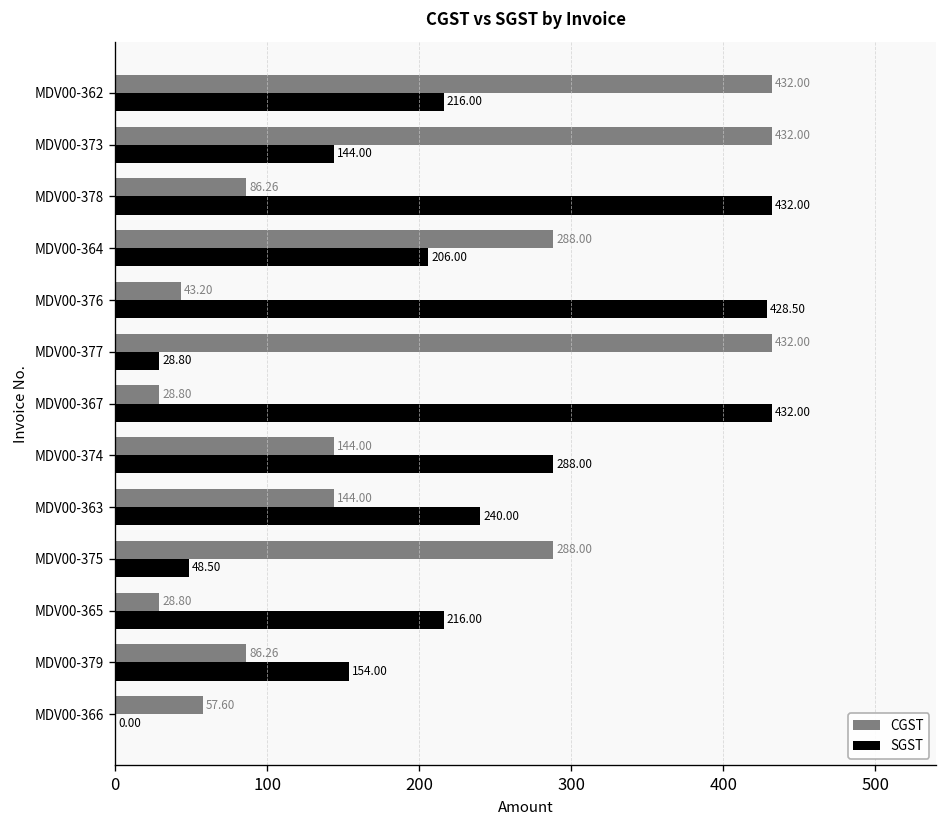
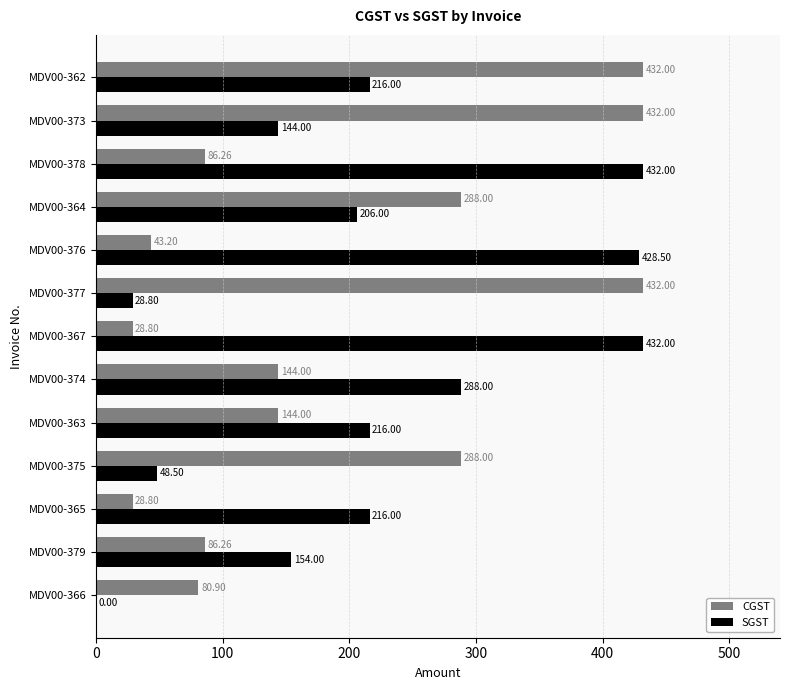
  {
    "CGST": {
      "MDV00-362": 432.00,
      "MDV00-373": 432.00,
      "MDV00-378": 86.26,
      "MDV00-364": 288.00,
      "MDV00-376": 43.20,
      "MDV00-377": 432.00,
      "MDV00-367": 28.80,
      "MDV00-374": 144.00,
      "MDV00-363": 144.00,
      "MDV00-375": 288.00,
      "MDV00-365": 28.80,
      "MDV00-379": 86.26,
-     "MDV00-366": 57.60
+     "MDV00-366": 80.90
    },
    "SGST": {
      "MDV00-362": 216.00,
      "MDV00-373": 144.00,
      "MDV00-378": 432.00,
      "MDV00-364": 206.00,
      "MDV00-376": 428.50,
      "MDV00-377": 28.80,
      "MDV00-367": 432.00,
      "MDV00-374": 288.00,
-     "MDV00-363": 240.00,
+     "MDV00-363": 216.00,
      "MDV00-375": 48.50,
      "MDV00-365": 216.00,
      "MDV00-379": 154.00,
      "MDV00-366": 0.00
    }
  }
